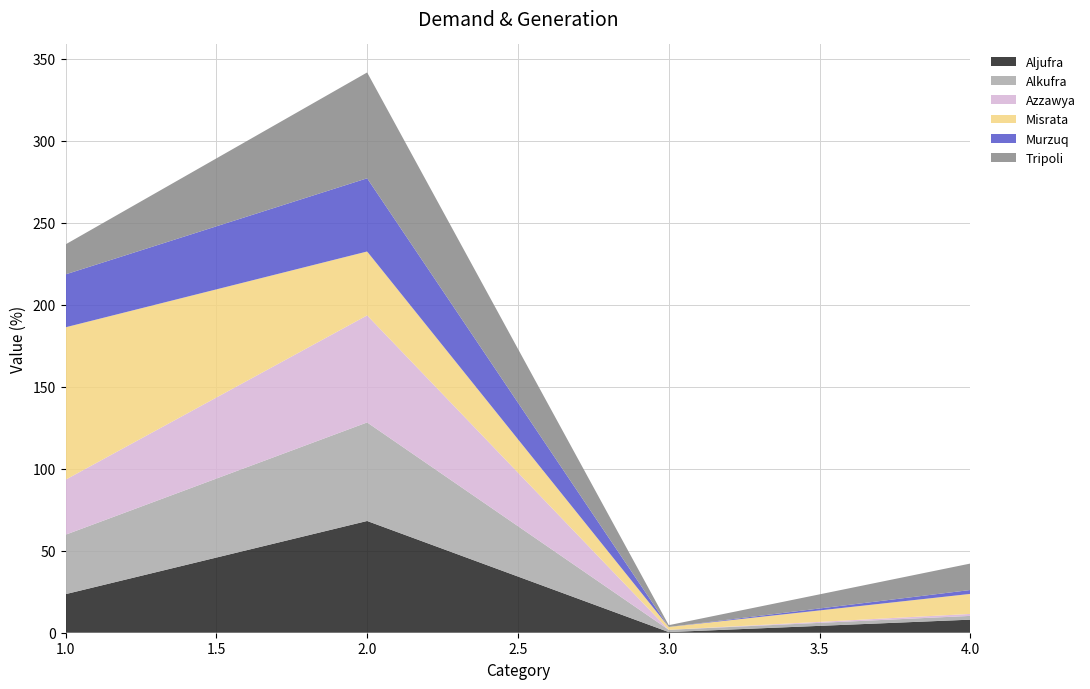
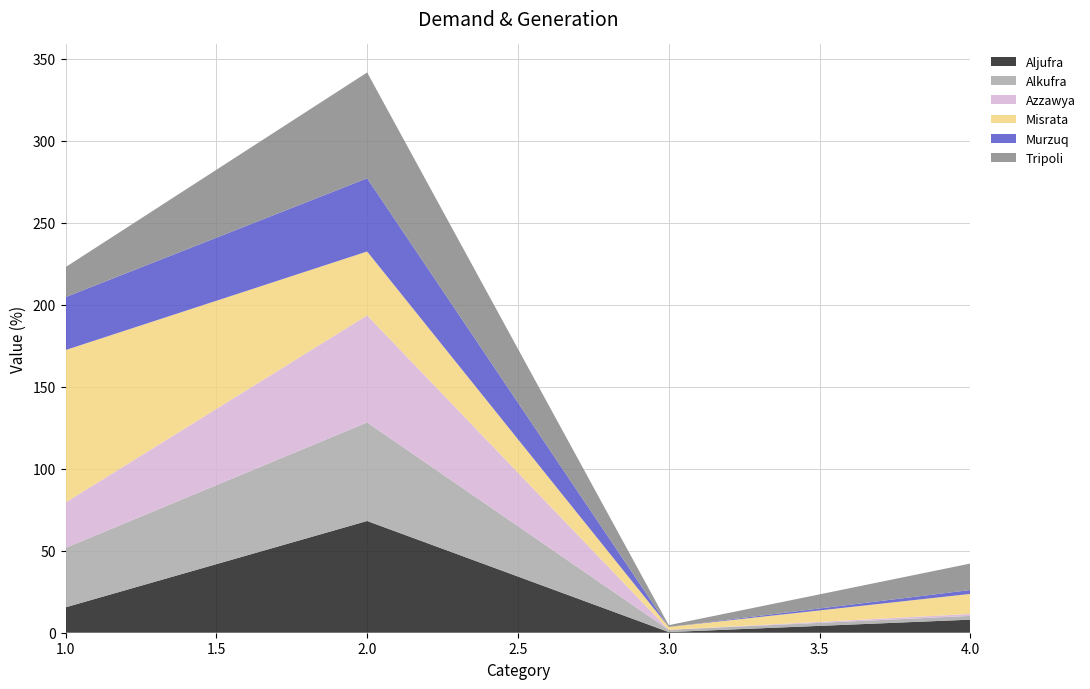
  {
    "Aljufra": {
-     "1.0": 24,
+     "1.0": 15,
      "2.0": 68,
      "4.0": 8
    },
    "Azzawya": {
-     "1.0": 34,
+     "1.0": 28,
      "2.0": 65
    },
    "Misrata": {
      "1.0": 93,
      "2.0": 39,
      "4.0": 12
    },
    "Murzuq": {
      "1.0": 32,
      "2.0": 45,
      "4.0": 2
    }
  }
